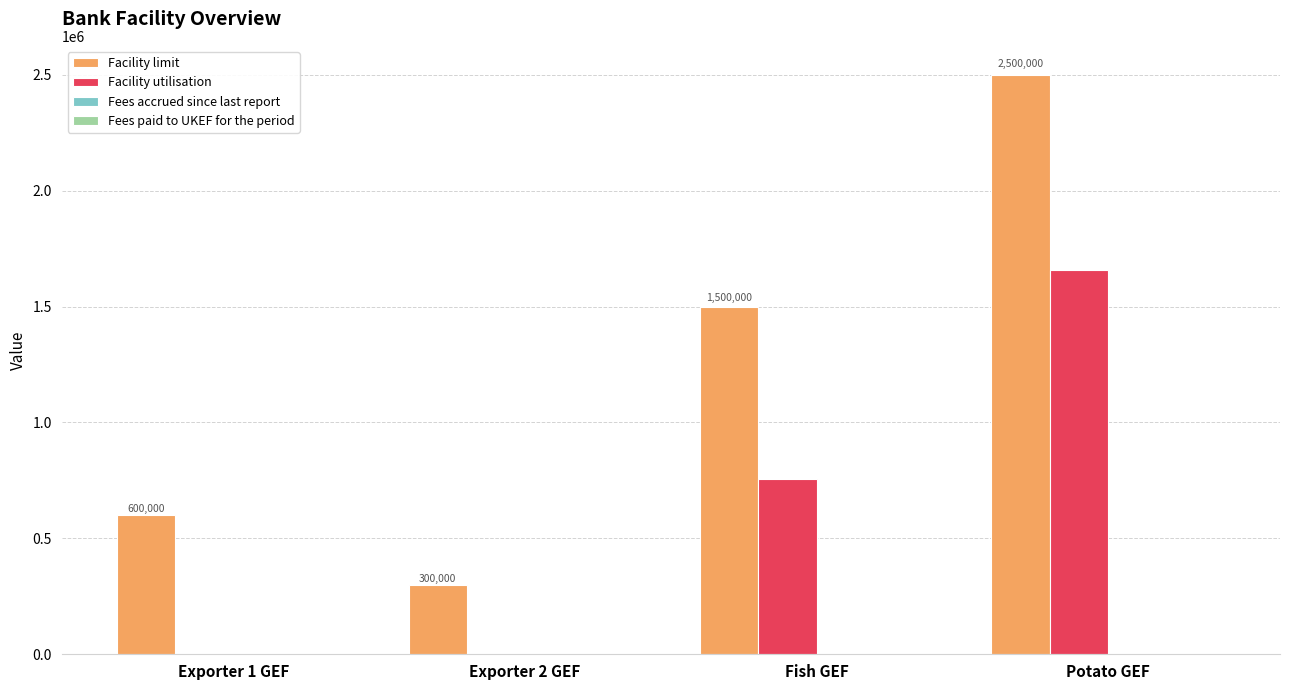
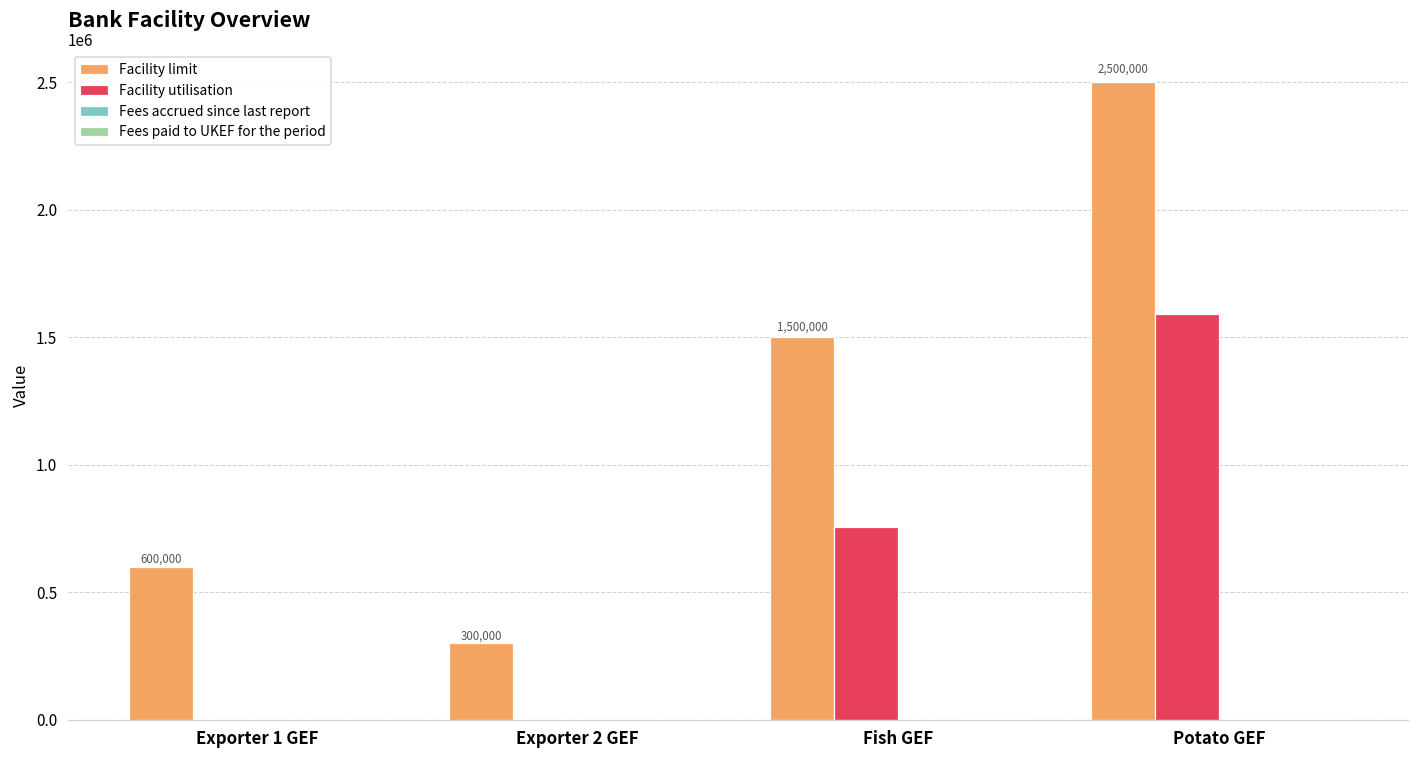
  {
    "Facility limit": {
      "Exporter 1 GEF": "600,000",
      "Exporter 2 GEF": "300,000",
      "Fish GEF": "1,500,000",
      "Potato GEF": "2,500,000"
    },
    "Facility utilisation": {
      "Exporter 2 GEF": "0",
      "Fish GEF": "760000",
-     "Potato GEF": "1660000"
+     "Potato GEF": "1590000"
    }
  }
